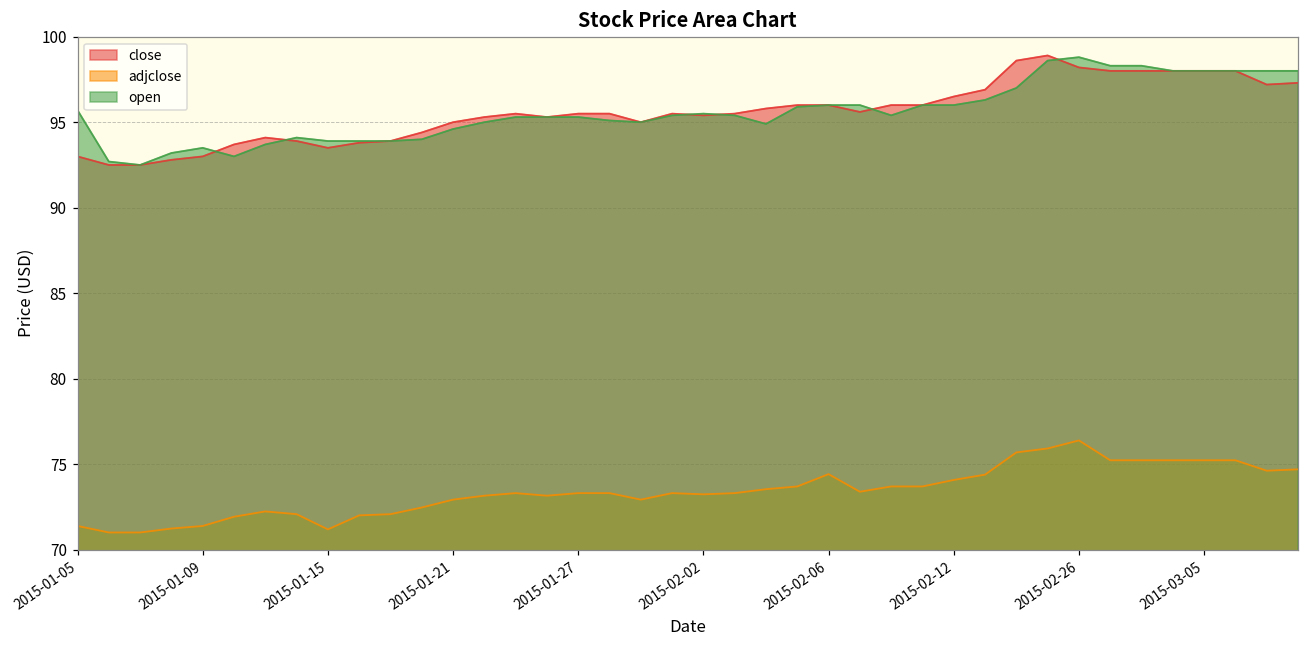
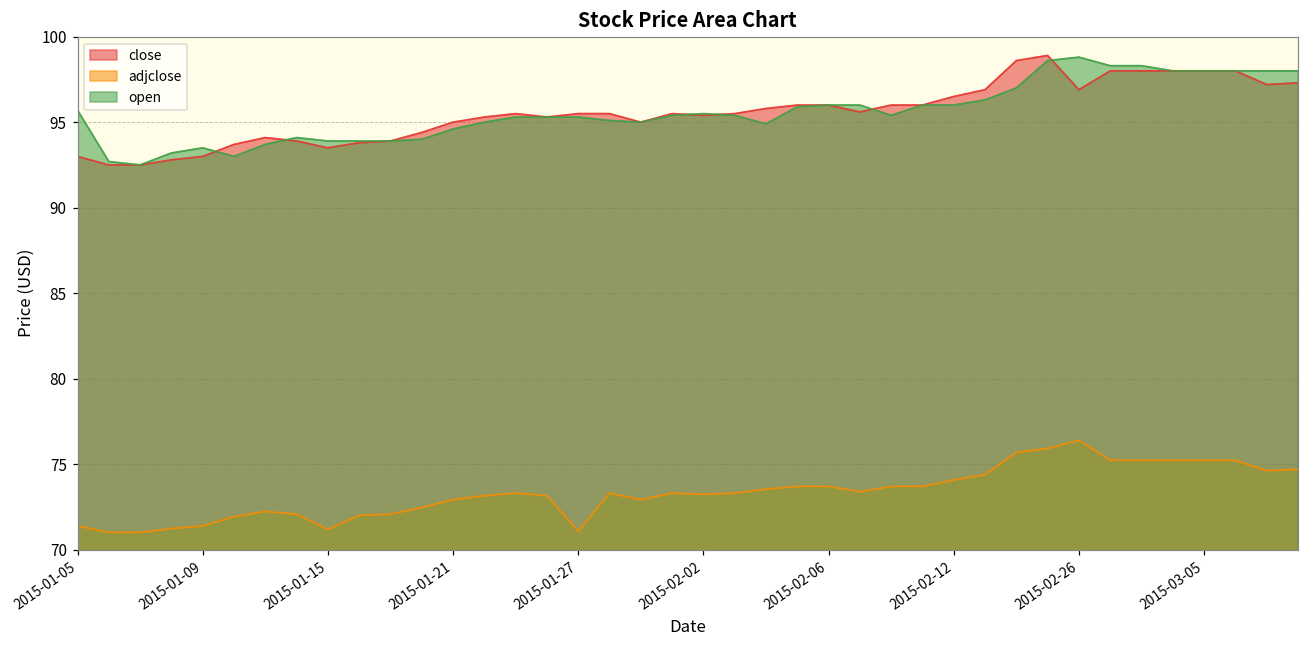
  {
    "close": {
      "2015-01-05": 93.0,
      "2015-01-09": 93.0,
      "2015-01-15": 93.5,
      "2015-01-21": 95.0,
      "2015-01-27": 95.5,
      "2015-02-12": 96.5,
-     "2015-02-26": 98.2
+     "2015-02-26": 96.9
    },
    "adjclose": {
      "2015-01-05": 71.4,
      "2015-01-09": 71.4,
      "2015-01-15": 71.2,
      "2015-01-21": 72.9,
-     "2015-01-27": 73.3,
+     "2015-01-27": 71.1,
      "2015-02-02": 73.3,
-     "2015-02-06": 74.4,
+     "2015-02-06": 73.7,
      "2015-02-12": 74.1,
      "2015-02-26": 76.4,
      "2015-03-05": 75.2
    },
    "open": {
      "2015-01-05": 95.7,
      "2015-01-09": 93.5,
      "2015-01-15": 93.9,
      "2015-01-21": 94.6,
      "2015-01-27": 95.3,
      "2015-02-12": 96.0,
      "2015-02-26": 98.8
    }
  }
